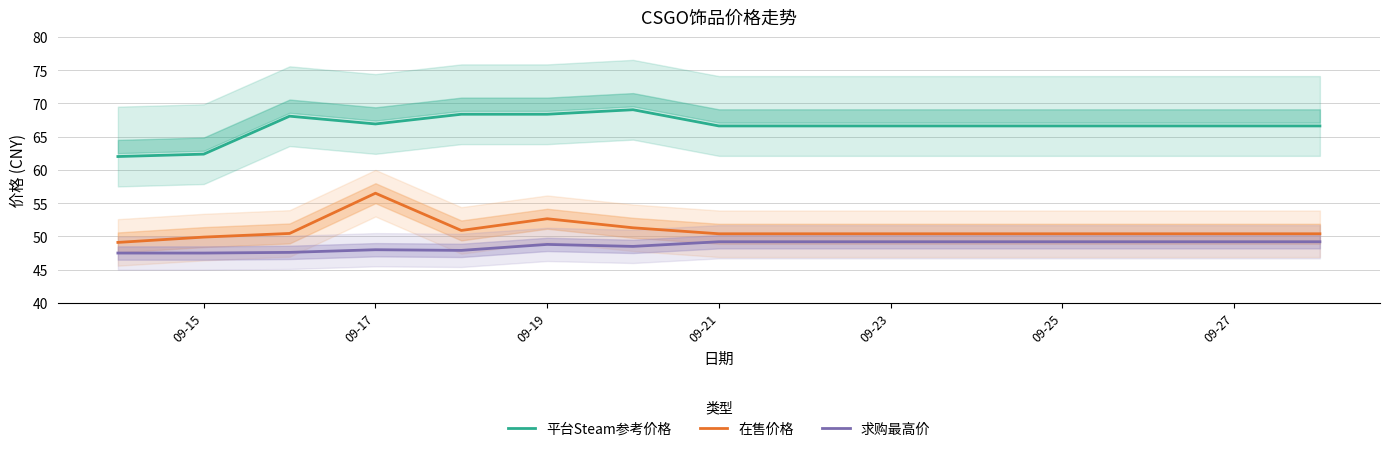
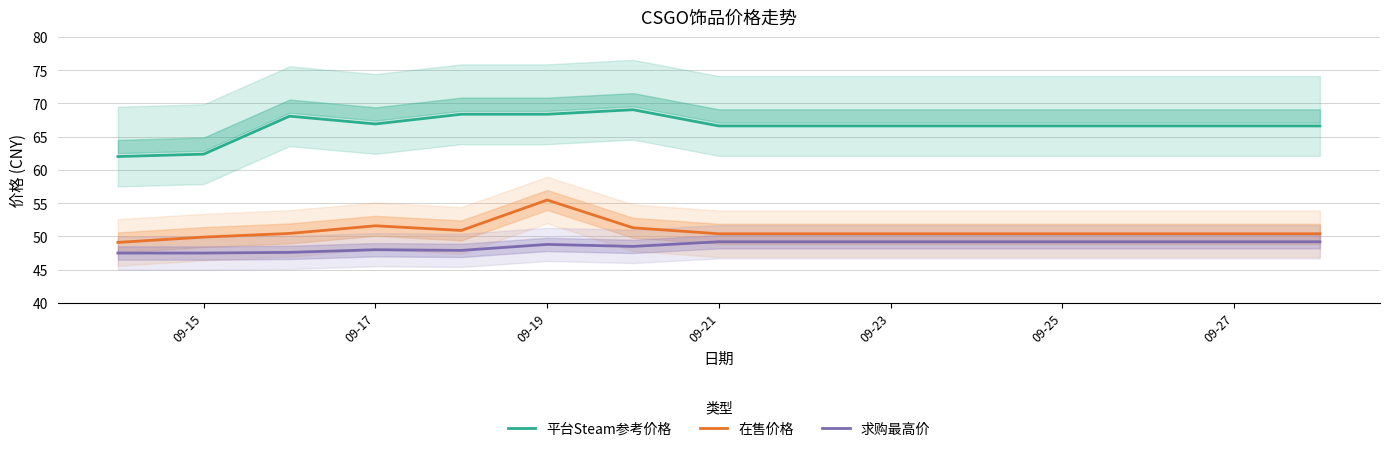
  {
    "在售价格": {
-     "09-17": 57,
-     "09-19": 53
+     "09-17": 52,
+     "09-19": 55
    }
  }
